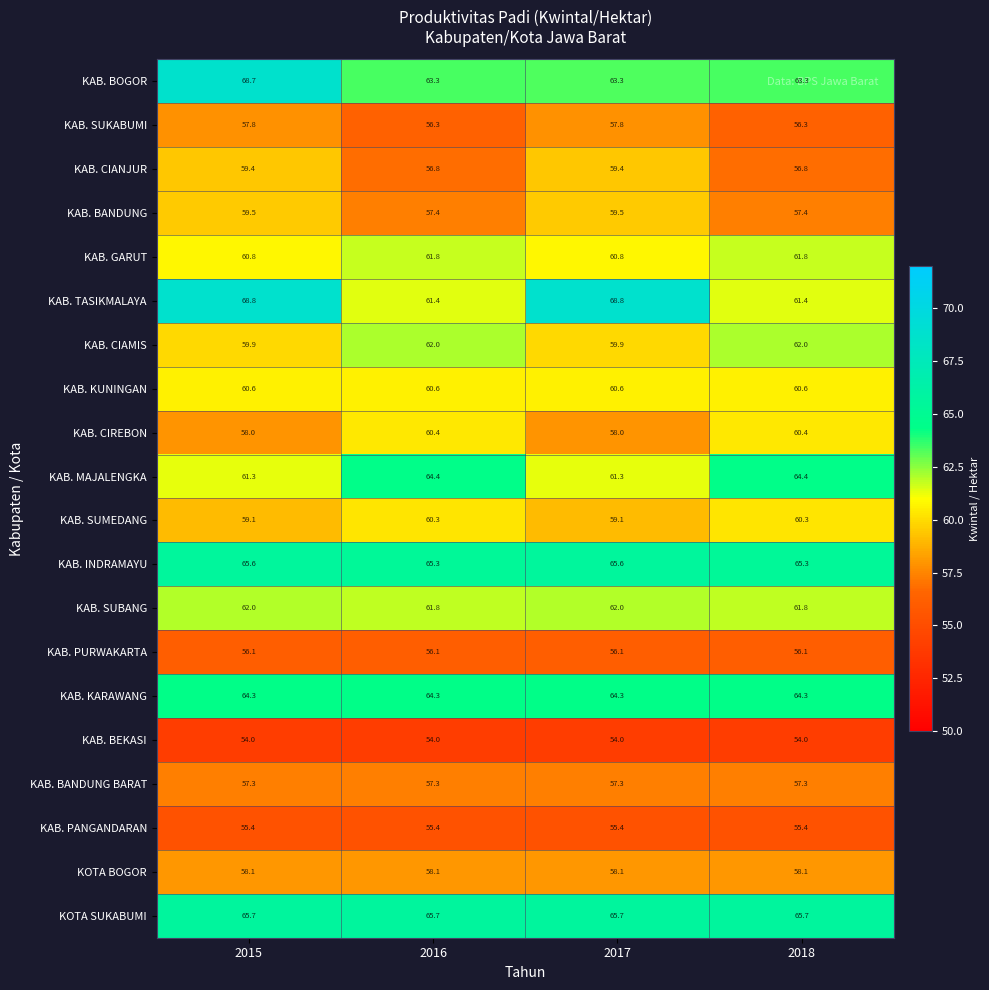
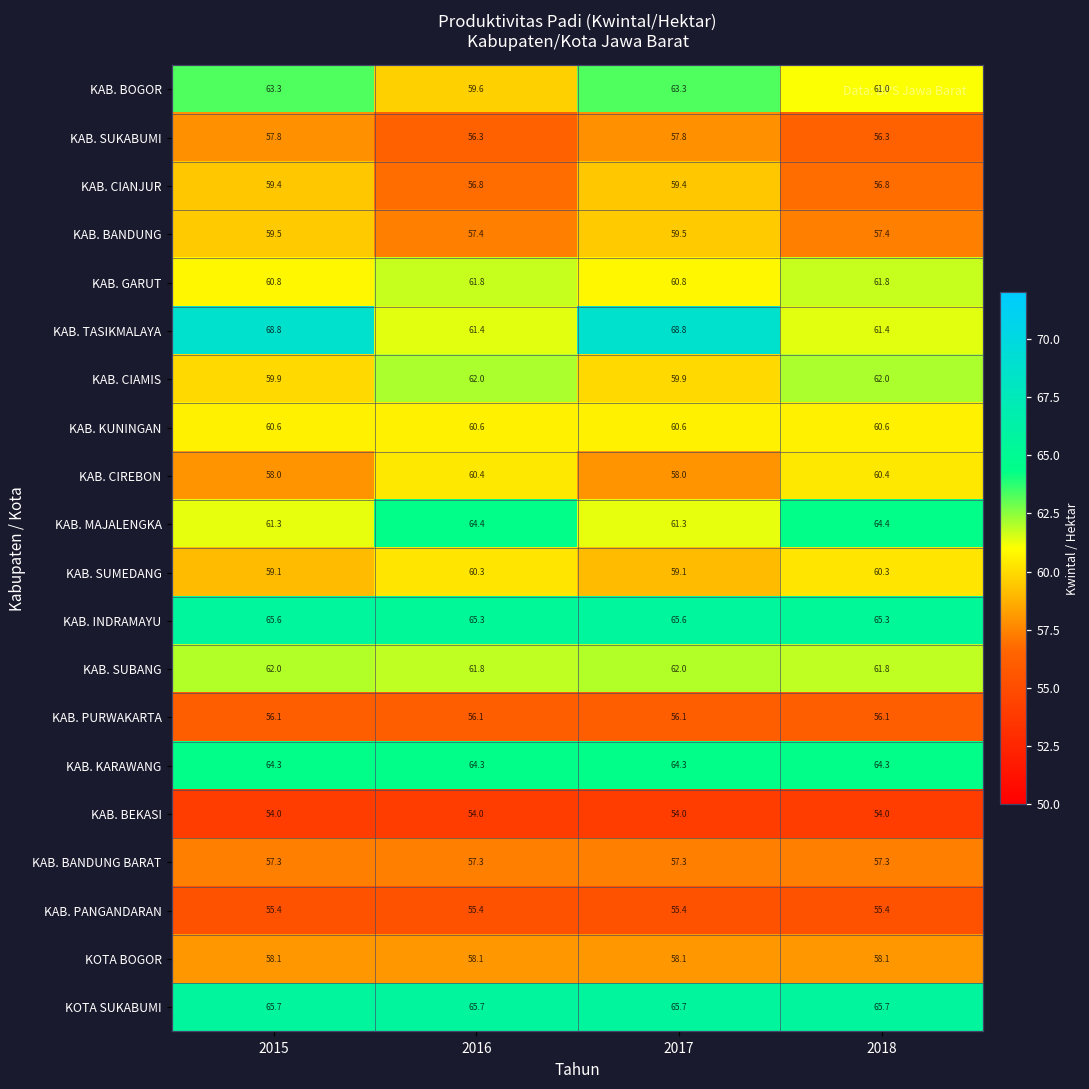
  {
    "KAB. BOGOR": {
-     "2015": 68.7,
-     "2016": 63.3,
+     "2015": 63.3,
+     "2016": 59.6,
      "2017": 63.3,
-     "2018": 63.3
+     "2018": 61.0
    },
    "KAB. SUKABUMI": {
      "2015": 57.8,
      "2016": 56.3,
      "2017": 57.8,
      "2018": 56.3
    },
    "KAB. CIANJUR": {
      "2015": 59.4,
      "2016": 56.8,
      "2017": 59.4,
      "2018": 56.8
    },
    "KAB. BANDUNG": {
      "2015": 59.5,
      "2016": 57.4,
      "2017": 59.5,
      "2018": 57.4
    },
    "KAB. GARUT": {
      "2015": 60.8,
      "2016": 61.8,
      "2017": 60.8,
      "2018": 61.8
    },
    "KAB. TASIKMALAYA": {
      "2015": 68.8,
      "2016": 61.4,
      "2017": 68.8,
      "2018": 61.4
    },
    "KAB. CIAMIS": {
      "2015": 59.9,
      "2016": 62.0,
      "2017": 59.9,
      "2018": 62.0
    },
    "KAB. KUNINGAN": {
      "2015": 60.6,
      "2016": 60.6,
      "2017": 60.6,
      "2018": 60.6
    },
    "KAB. CIREBON": {
      "2015": 58.0,
      "2016": 60.4,
      "2017": 58.0,
      "2018": 60.4
    },
    "KAB. MAJALENGKA": {
      "2015": 61.3,
      "2016": 64.4,
      "2017": 61.3,
      "2018": 64.4
    },
    "KAB. SUMEDANG": {
      "2015": 59.1,
      "2016": 60.3,
      "2017": 59.1,
      "2018": 60.3
    },
    "KAB. INDRAMAYU": {
      "2015": 65.6,
      "2016": 65.3,
      "2017": 65.6,
      "2018": 65.3
    },
    "KAB. SUBANG": {
      "2015": 62.0,
      "2016": 61.8,
      "2017": 62.0,
      "2018": 61.8
    },
    "KAB. PURWAKARTA": {
      "2015": 56.1,
      "2016": 56.1,
      "2017": 56.1,
      "2018": 56.1
    },
    "KAB. KARAWANG": {
      "2015": 64.3,
      "2016": 64.3,
      "2017": 64.3,
      "2018": 64.3
    },
    "KAB. BEKASI": {
      "2015": 54.0,
      "2016": 54.0,
      "2017": 54.0,
      "2018": 54.0
    },
    "KAB. BANDUNG BARAT": {
      "2015": 57.3,
      "2016": 57.3,
      "2017": 57.3,
      "2018": 57.3
    },
    "KAB. PANGANDARAN": {
      "2015": 55.4,
      "2016": 55.4,
      "2017": 55.4,
      "2018": 55.4
    },
    "KOTA BOGOR": {
      "2015": 58.1,
      "2016": 58.1,
      "2017": 58.1,
      "2018": 58.1
    },
    "KOTA SUKABUMI": {
      "2015": 65.7,
      "2016": 65.7,
      "2017": 65.7,
      "2018": 65.7
    }
  }
